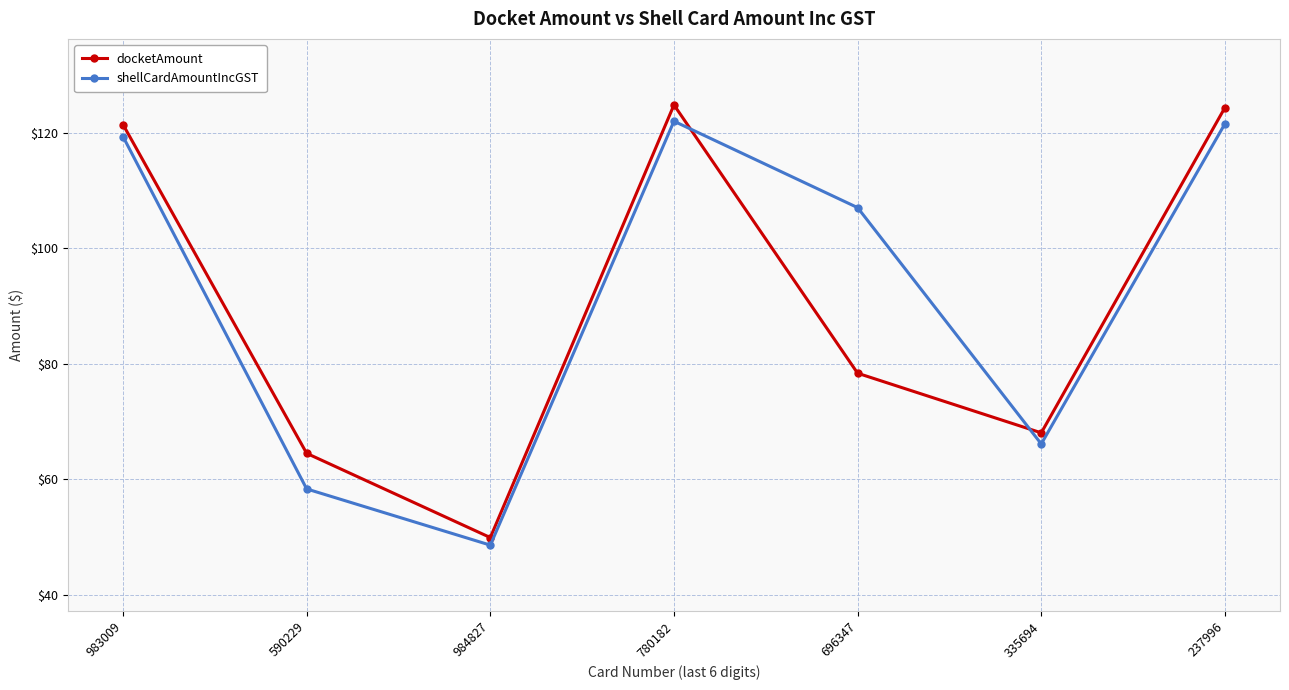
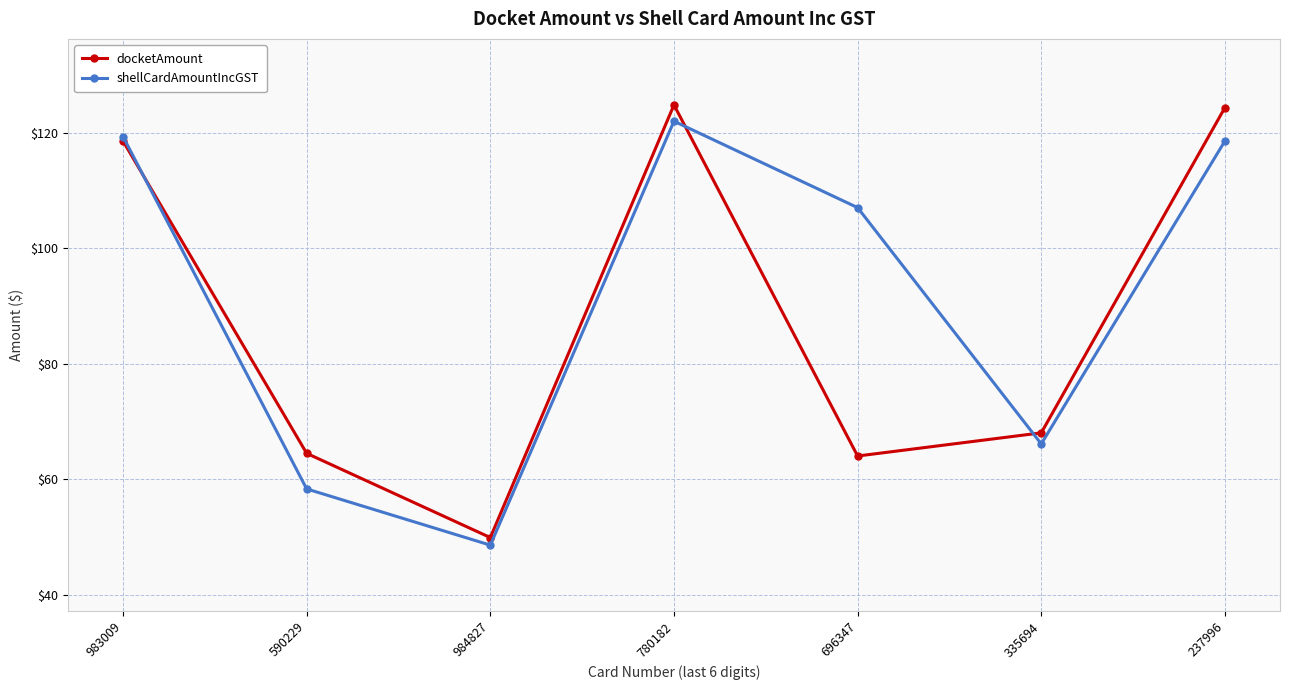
  {
    "docketAmount": {
-     "983009": "$121",
+     "983009": "$119",
      "590229": "$65",
      "984827": "$50",
      "780182": "$125",
-     "696347": "$78",
+     "696347": "$64",
      "335694": "$68",
      "237996": "$124"
    },
    "shellCardAmountIncGST": {
      "983009": "$119",
      "590229": "$58",
      "984827": "$49",
      "780182": "$122",
      "696347": "$107",
      "335694": "$66",
-     "237996": "$122"
+     "237996": "$119"
    }
  }
